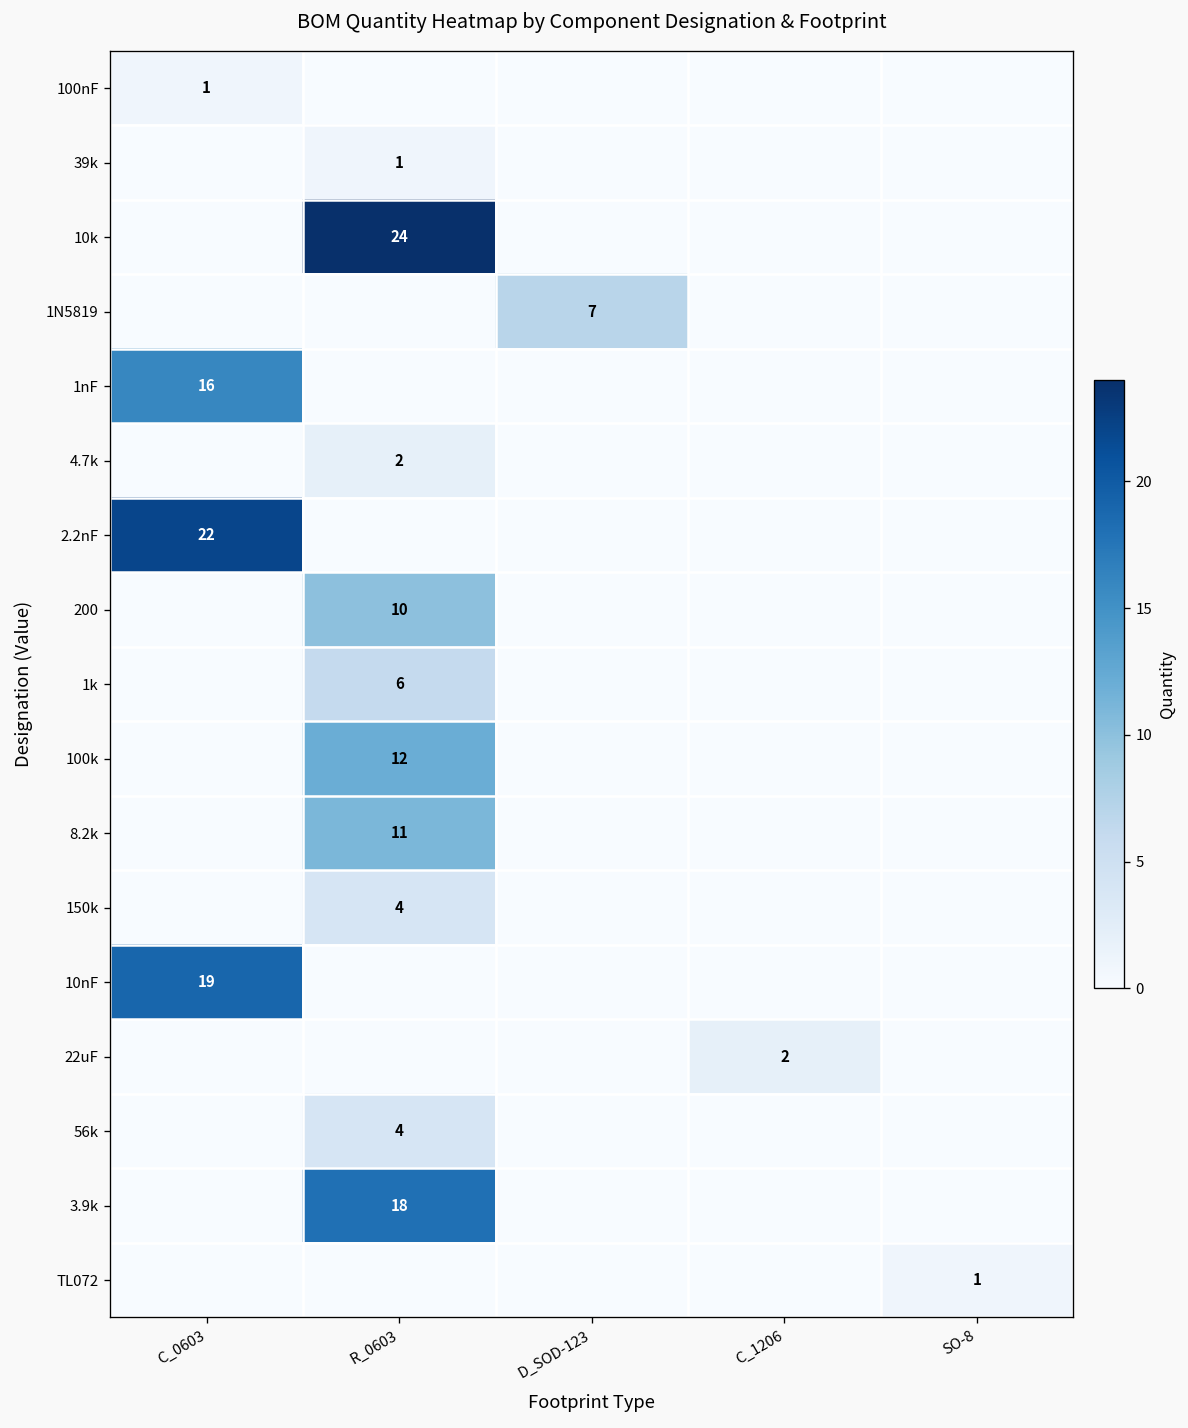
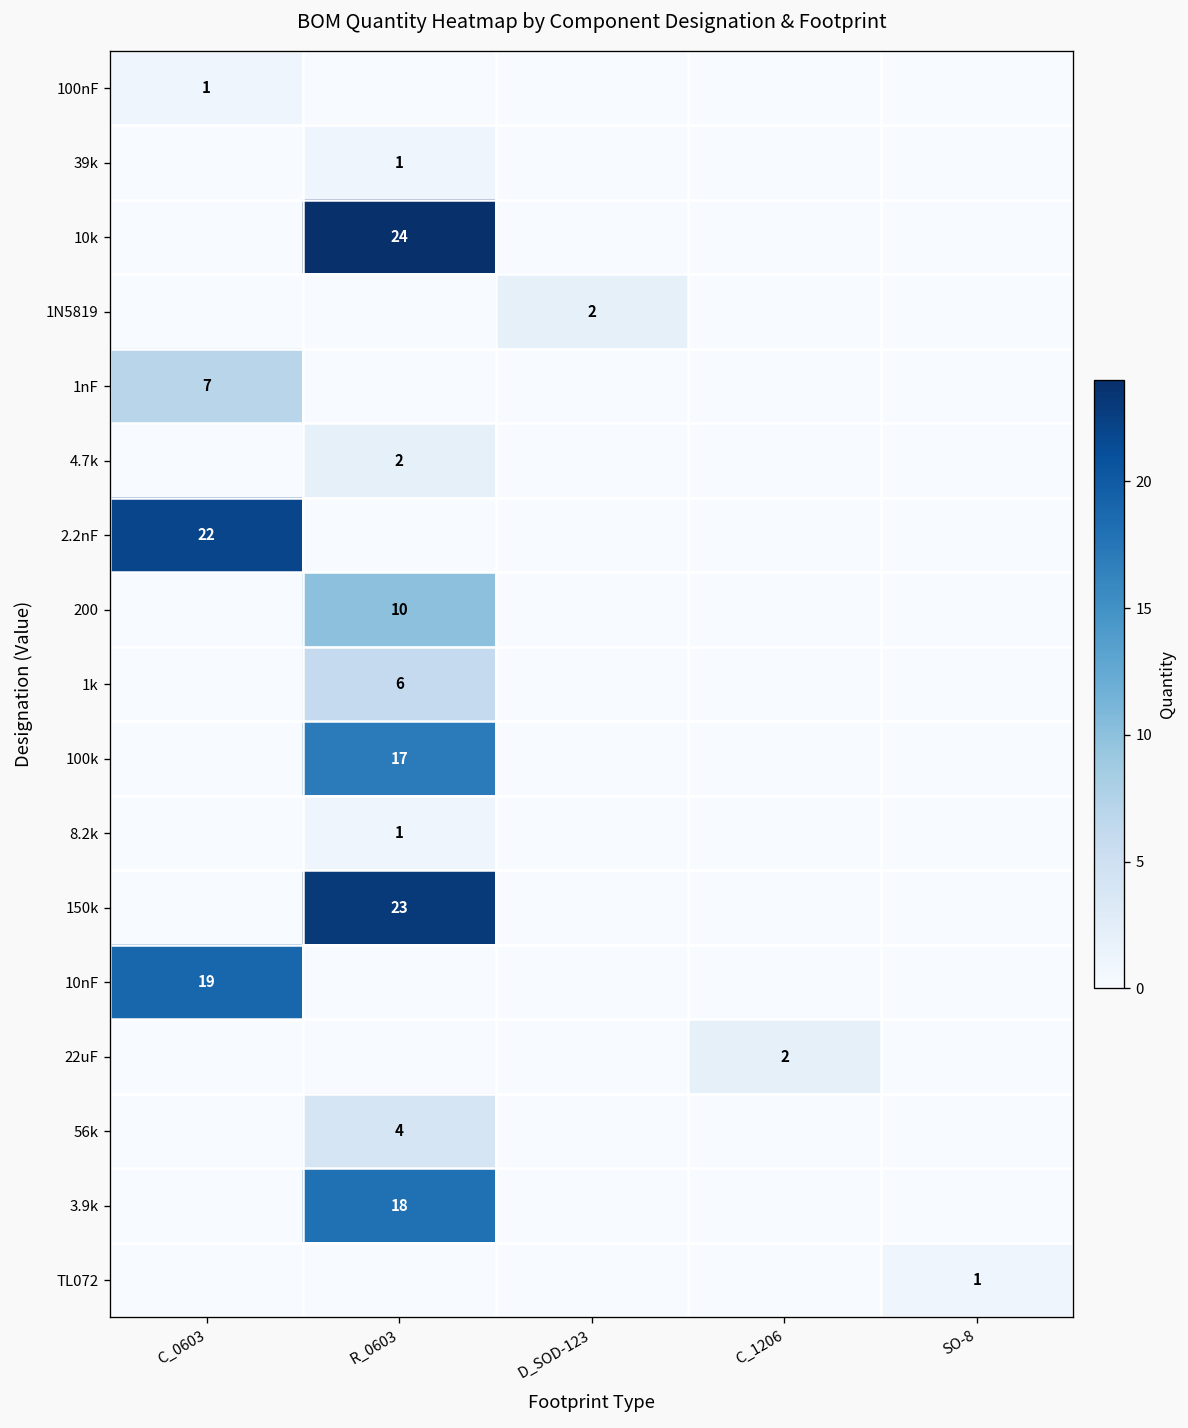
  {
    "100nF": {
      "C_0603": 1
    },
    "39k": {
      "R_0603": 1
    },
    "10k": {
      "R_0603": 24
    },
    "1N5819": {
-     "D_SOD-123": 7
+     "D_SOD-123": 2
    },
    "1nF": {
-     "C_0603": 16
+     "C_0603": 7
    },
    "4.7k": {
      "R_0603": 2
    },
    "2.2nF": {
      "C_0603": 22
    },
    "200": {
      "R_0603": 10
    },
    "1k": {
      "R_0603": 6
    },
    "100k": {
-     "R_0603": 12
+     "R_0603": 17
    },
    "8.2k": {
-     "R_0603": 11
+     "R_0603": 1
    },
    "150k": {
-     "R_0603": 4
+     "R_0603": 23
    },
    "10nF": {
      "C_0603": 19
    },
    "22uF": {
      "C_1206": 2
    },
    "56k": {
      "R_0603": 4
    },
    "3.9k": {
      "R_0603": 18
    },
    "TL072": {
      "SO-8": 1
    }
  }
